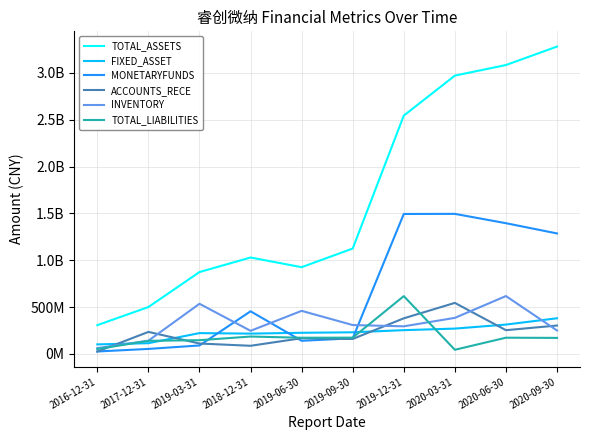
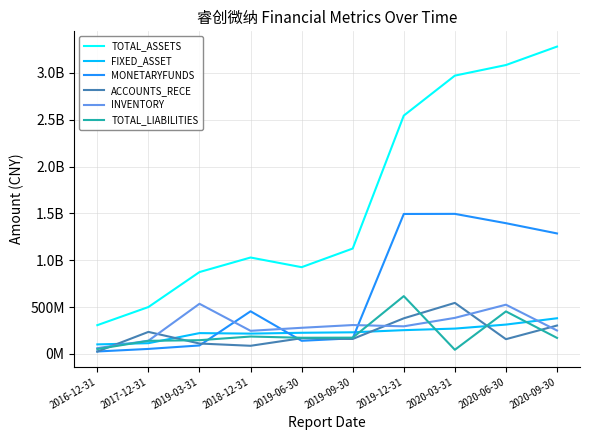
  {
    "TOTAL_ASSETS": {
      "2016-12-31": 300000000,
      "2017-12-31": 500000000,
      "2019-03-31": 900000000,
      "2018-12-31": 1000000000,
      "2019-06-30": 900000000,
      "2019-09-30": 1100000000,
      "2019-12-31": 2500000000,
      "2020-03-31": 3000000000,
      "2020-06-30": 3100000000,
      "2020-09-30": 3300000000
    },
    "ACCOUNTS_RECE": {
      "2017-12-31": 200000000,
      "2018-12-31": 100000000,
      "2019-12-31": 400000000,
      "2020-03-31": 500000000,
-     "2020-06-30": 300000000,
+     "2020-06-30": 200000000,
      "2020-09-30": 300000000
    },
    "INVENTORY": {
      "2019-03-31": 500000000,
      "2018-12-31": 200000000,
-     "2019-06-30": 500000000,
+     "2019-06-30": 300000000,
      "2019-09-30": 300000000,
      "2019-12-31": 300000000,
      "2020-03-31": 400000000,
-     "2020-06-30": 600000000,
+     "2020-06-30": 500000000,
      "2020-09-30": 200000000
    },
    "TOTAL_LIABILITIES": {
      "2019-03-31": 100000000,
      "2018-12-31": 200000000,
      "2019-12-31": 600000000,
      "2020-03-31": 0,
-     "2020-06-30": 200000000,
+     "2020-06-30": 500000000,
      "2020-09-30": 200000000
    }
  }
